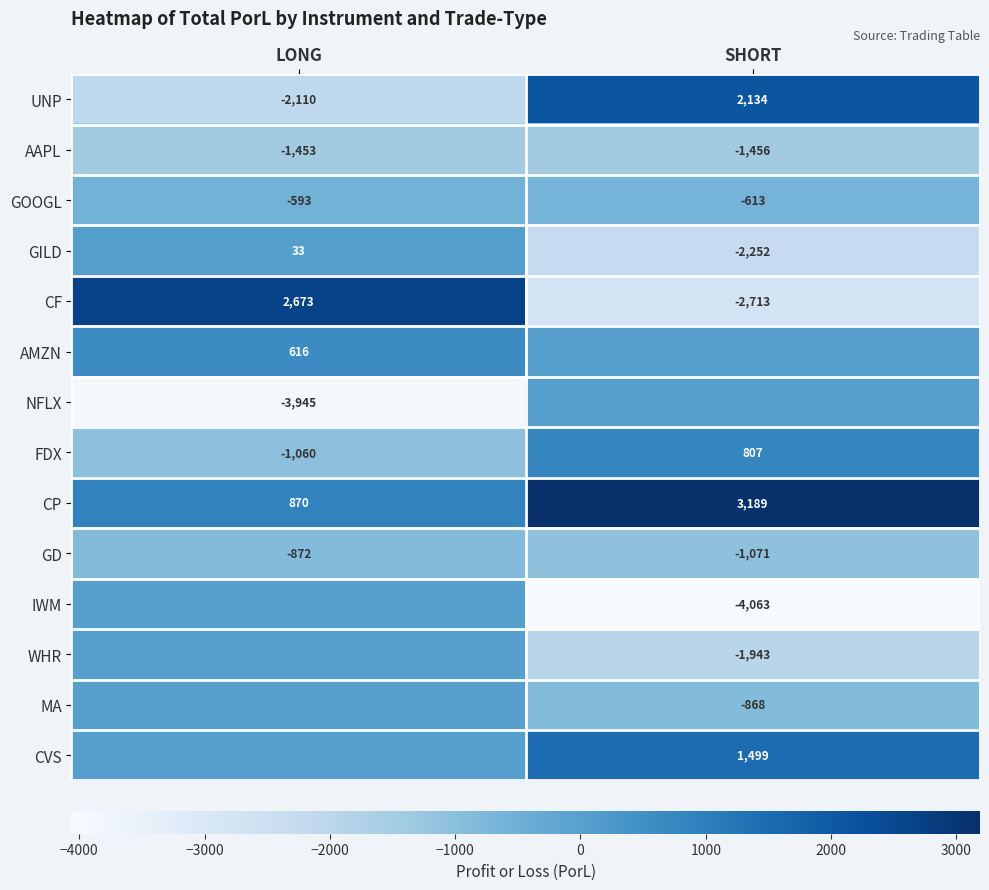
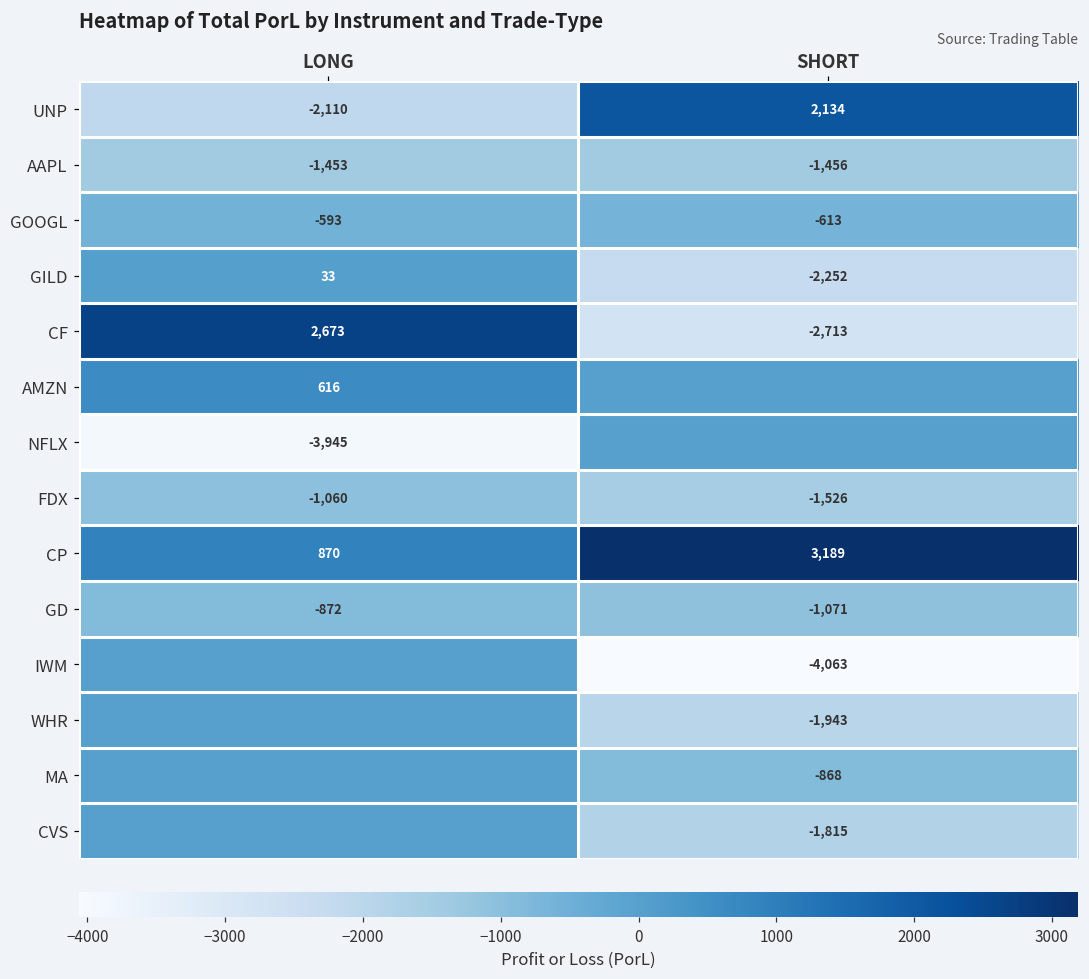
  {
    "UNP": {
      "LONG": "-2,110",
      "SHORT": "2,134"
    },
    "AAPL": {
      "LONG": "-1,453",
      "SHORT": "-1,456"
    },
    "GOOGL": {
      "LONG": "-593",
      "SHORT": "-613"
    },
    "GILD": {
      "LONG": "33",
      "SHORT": "-2,252"
    },
    "CF": {
      "LONG": "2,673",
      "SHORT": "-2,713"
    },
    "AMZN": {
      "LONG": "616"
    },
    "NFLX": {
      "LONG": "-3,945"
    },
    "FDX": {
      "LONG": "-1,060",
-     "SHORT": "807"
+     "SHORT": "-1,526"
    },
    "CP": {
      "LONG": "870",
      "SHORT": "3,189"
    },
    "GD": {
      "LONG": "-872",
      "SHORT": "-1,071"
    },
    "IWM": {
      "SHORT": "-4,063"
    },
    "WHR": {
      "SHORT": "-1,943"
    },
    "MA": {
      "SHORT": "-868"
    },
    "CVS": {
-     "SHORT": "1,499"
+     "SHORT": "-1,815"
    }
  }
